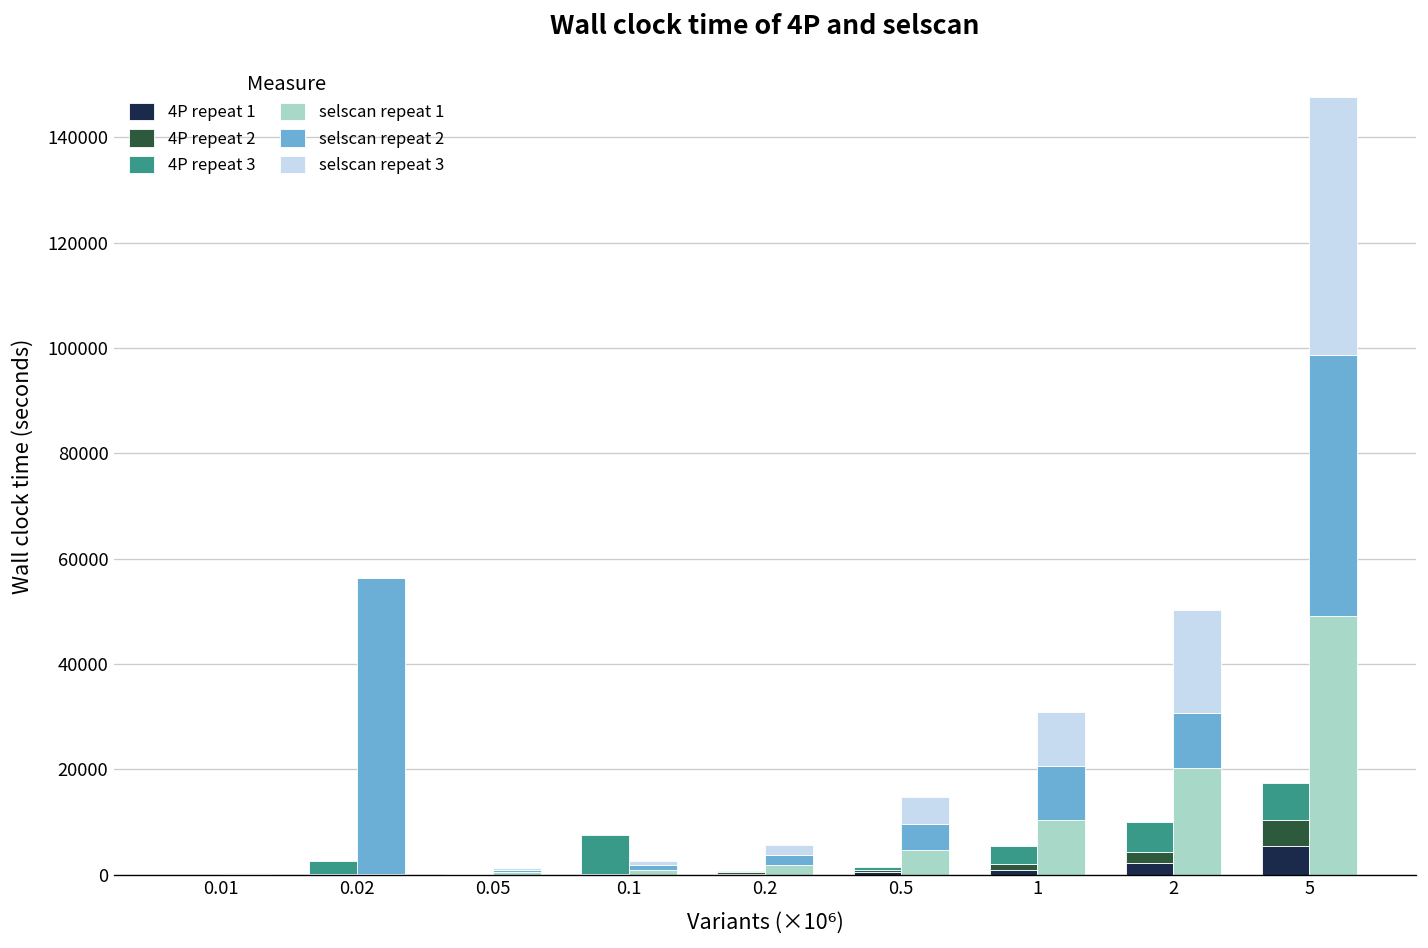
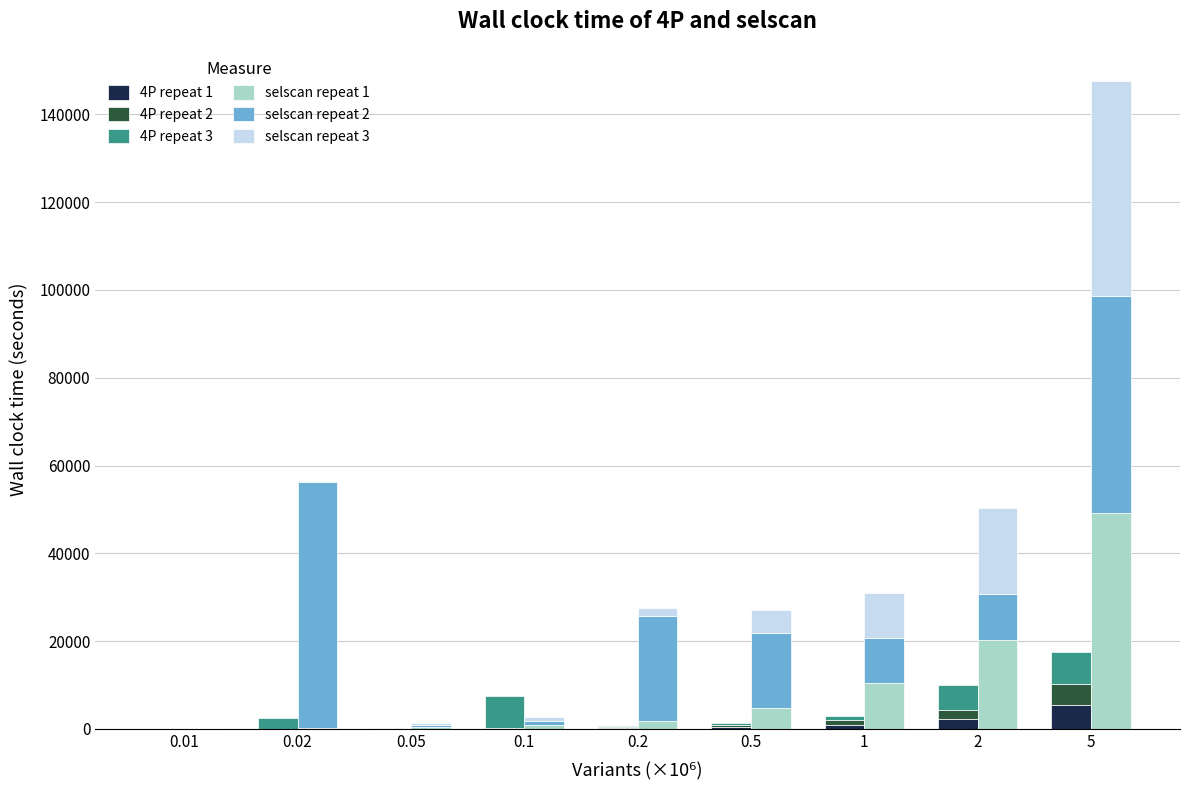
  {
    "4P repeat 3": {
      "0.02": 2000,
      "0.1": 7000,
-     "1": 4000,
+     "1": 1000,
      "2": 6000,
      "5": 7000
    },
    "selscan repeat 2": {
      "0.02": 56000,
      "0.1": 1000,
-     "0.2": 2000,
-     "0.5": 5000,
+     "0.2": 24000,
+     "0.5": 17000,
      "1": 10000,
      "2": 10000,
      "5": 50000
    }
  }
